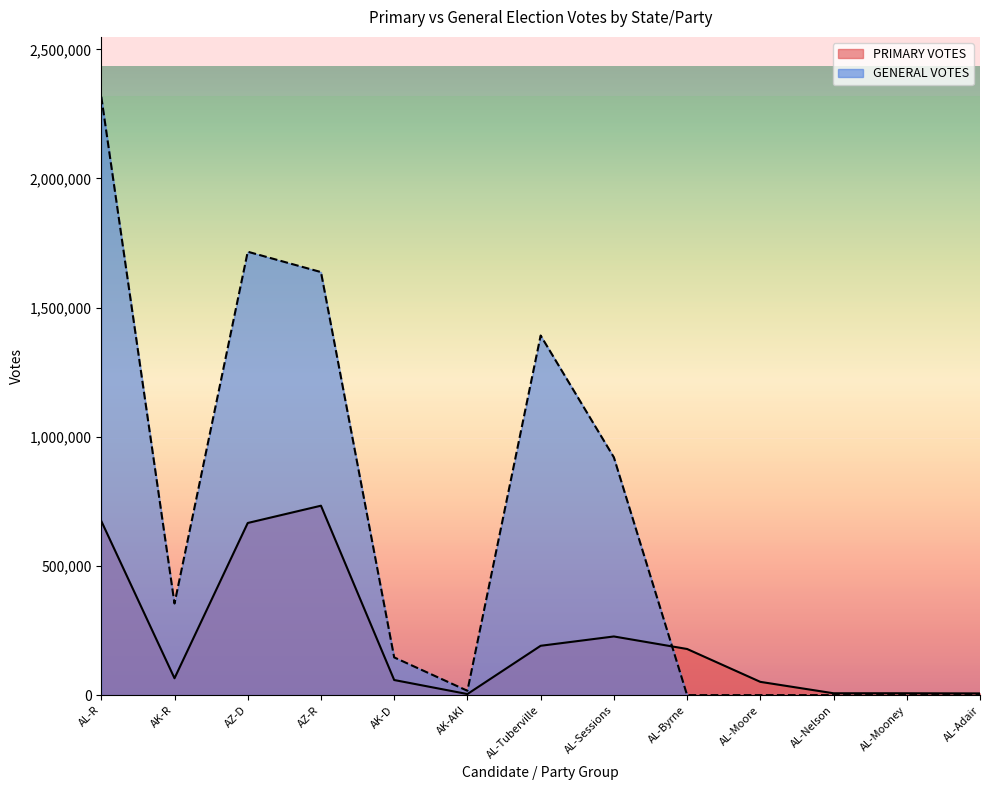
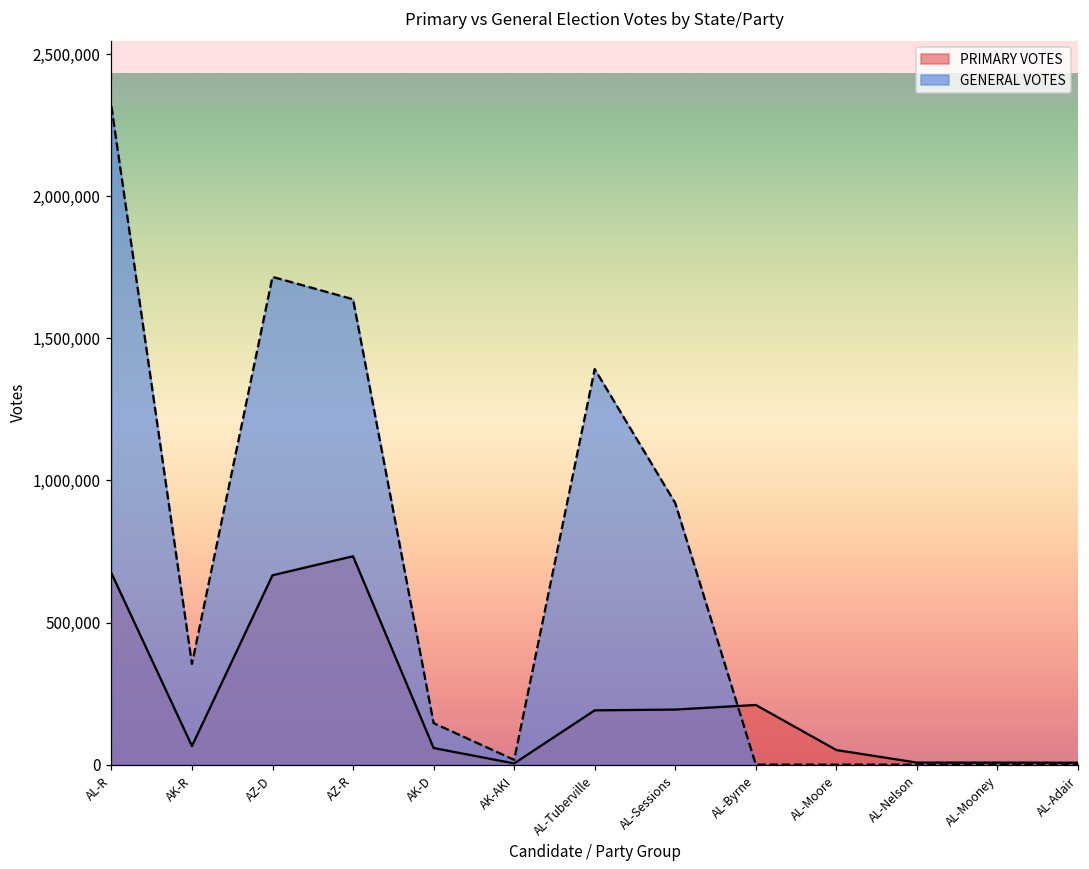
  {
    "PRIMARY VOTES": {
      "AL-R": "670,000",
      "AK-R": "70,000",
      "AZ-D": "670,000",
      "AZ-R": "730,000",
      "AK-D": "60,000",
      "AK-AKI": "0",
      "AL-Tuberville": "190,000",
-     "AL-Sessions": "230,000",
-     "AL-Byrne": "180,000",
+     "AL-Sessions": "190,000",
+     "AL-Byrne": "210,000",
      "AL-Moore": "50,000"
    },
    "GENERAL VOTES": {
      "AL-R": "2,320,000",
      "AK-R": "350,000",
      "AZ-D": "1,720,000",
      "AZ-R": "1,640,000",
      "AK-D": "150,000",
      "AK-AKI": "20,000",
      "AL-Tuberville": "1,390,000",
      "AL-Sessions": "920,000",
      "AL-Byrne": "0",
      "AL-Moore": "0"
    }
  }
